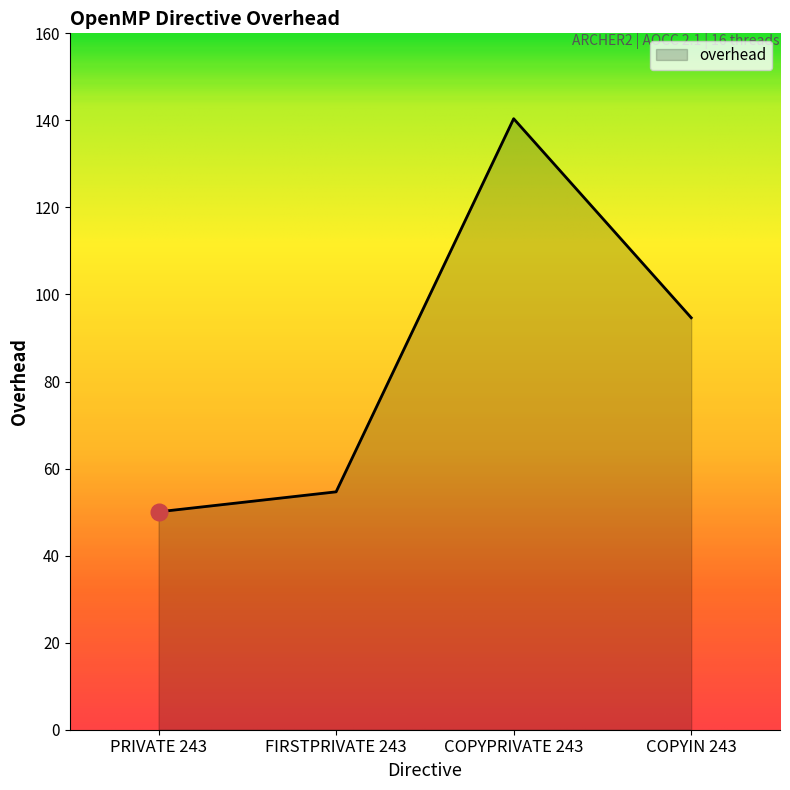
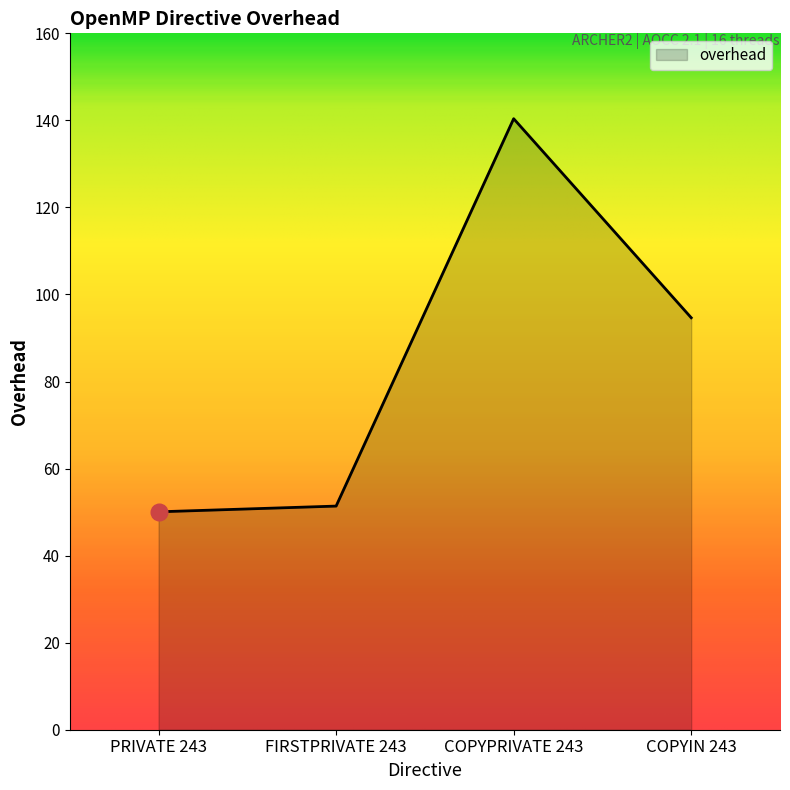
  {
    "overhead": {
-     "FIRSTPRIVATE 243": 55,
+     "FIRSTPRIVATE 243": 51,
      "COPYPRIVATE 243": 140,
      "COPYIN 243": 95
    }
  }
